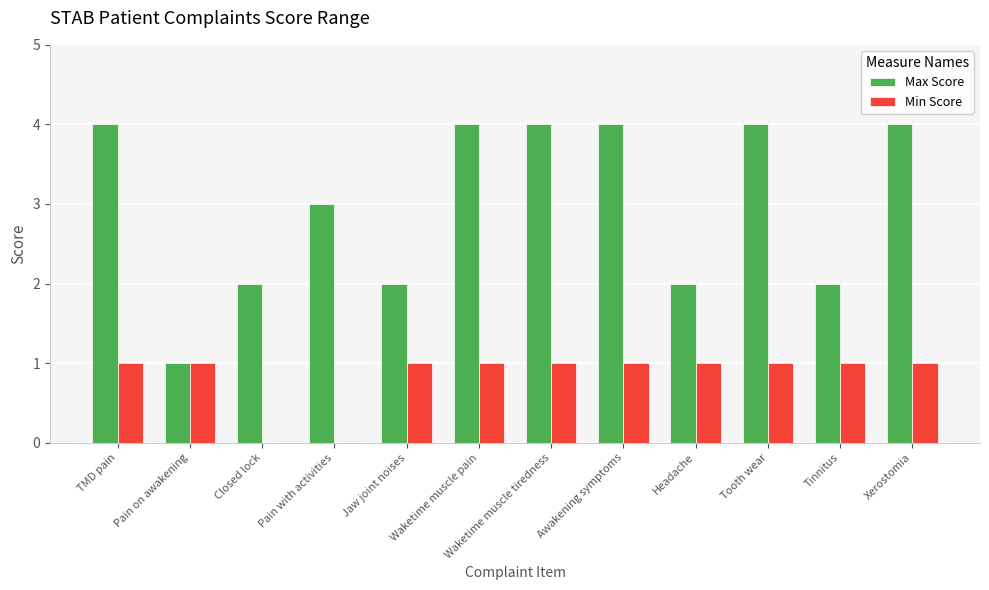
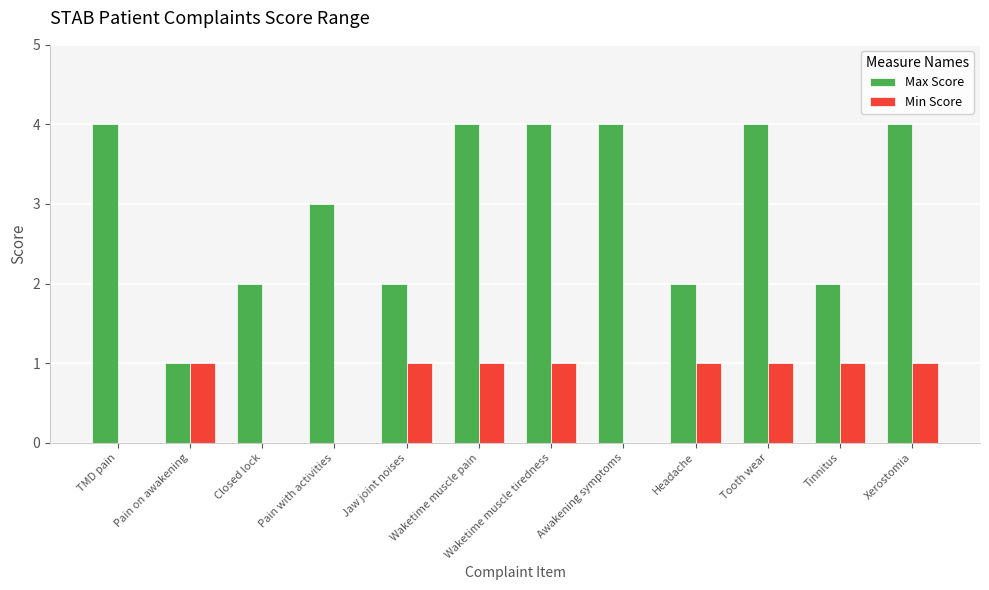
  {
    "Max Score": {
      "TMD pain": 4,
      "Pain on awakening": 1,
      "Closed lock": 2,
      "Pain with activities": 3,
      "Jaw joint noises": 2,
      "Waketime muscle pain": 4,
      "Waketime muscle tiredness": 4,
      "Awakening symptoms": 4,
      "Headache": 2,
      "Tooth wear": 4,
      "Tinnitus": 2,
      "Xerostomia": 4
    },
    "Min Score": {
-     "TMD pain": 1,
+     "TMD pain": 0,
      "Pain on awakening": 1,
      "Closed lock": 0,
      "Pain with activities": 0,
      "Jaw joint noises": 1,
      "Waketime muscle pain": 1,
      "Waketime muscle tiredness": 1,
-     "Awakening symptoms": 1,
+     "Awakening symptoms": 0,
      "Headache": 1,
      "Tooth wear": 1,
      "Tinnitus": 1,
      "Xerostomia": 1
    }
  }
